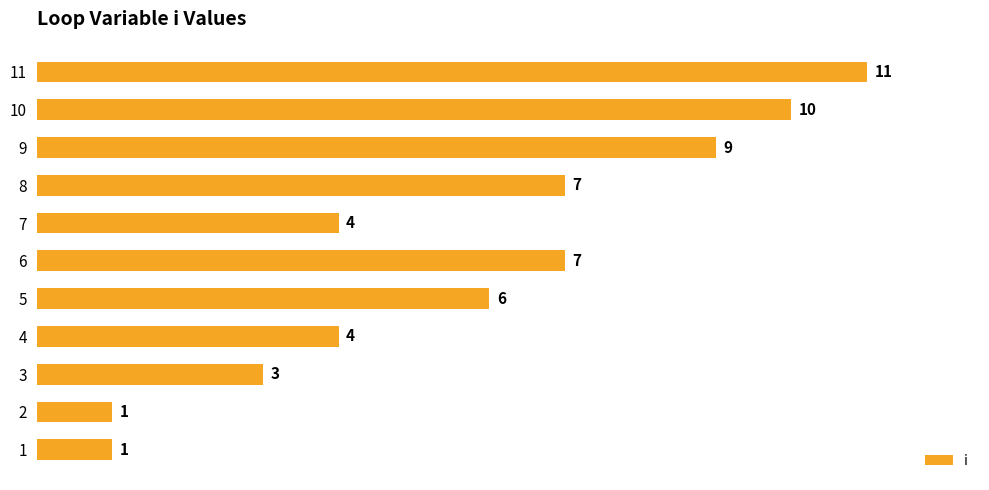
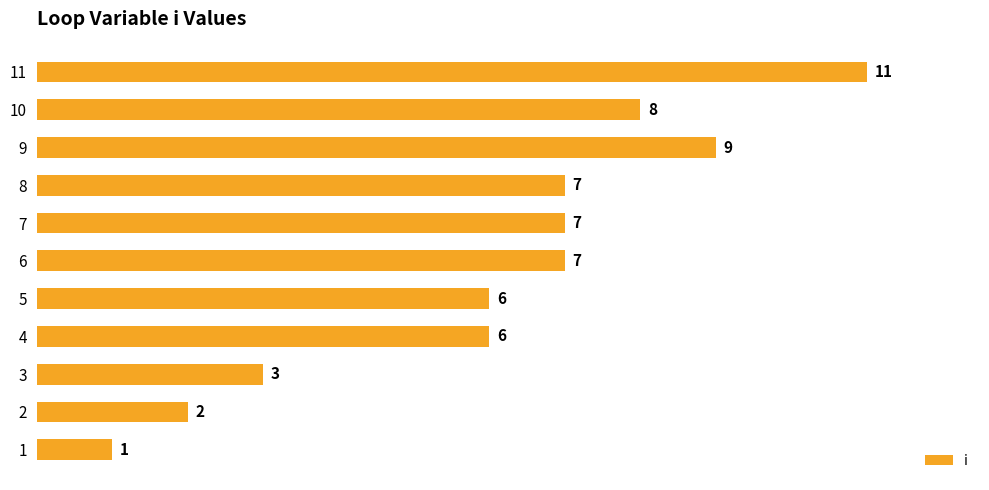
  {
    "11": 11,
-   "10": 10,
+   "10": 8,
    "9": 9,
    "8": 7,
-   "7": 4,
+   "7": 7,
    "6": 7,
    "5": 6,
-   "4": 4,
+   "4": 6,
    "3": 3,
-   "2": 1,
+   "2": 2,
    "1": 1
  }
